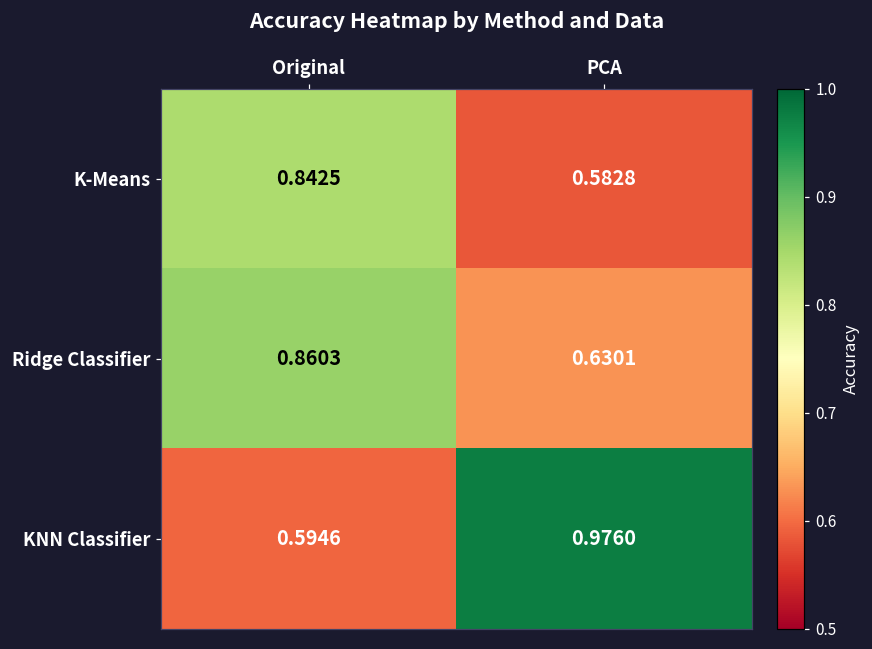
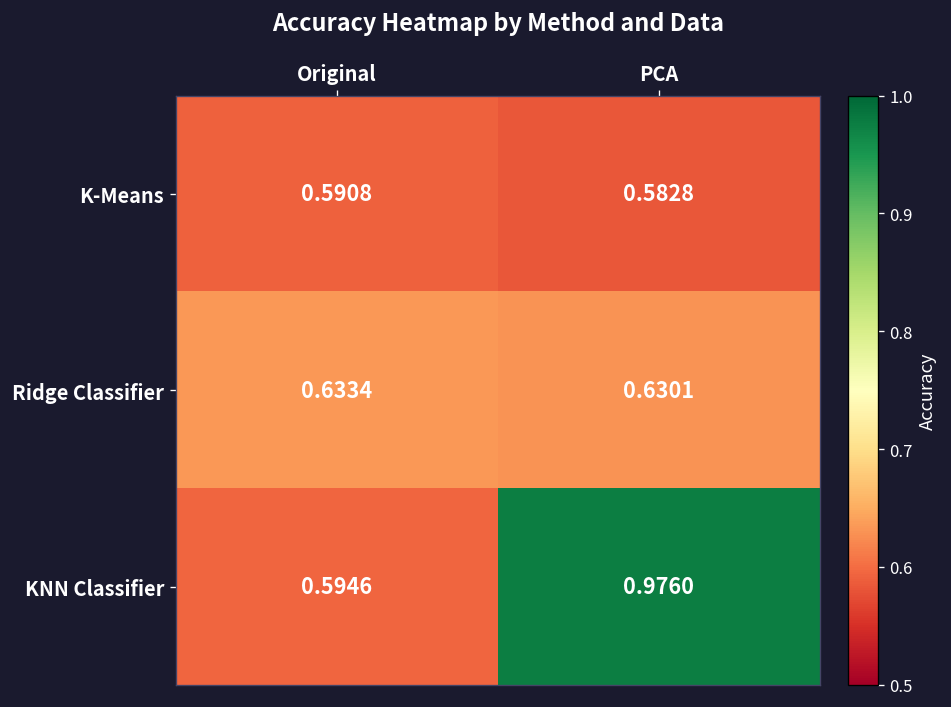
  {
    "K-Means": {
-     "Original": 0.8425,
+     "Original": 0.5908,
      "PCA": 0.5828
    },
    "Ridge Classifier": {
-     "Original": 0.8603,
+     "Original": 0.6334,
      "PCA": 0.6301
    },
    "KNN Classifier": {
      "Original": 0.5946,
      "PCA": 0.9760
    }
  }
